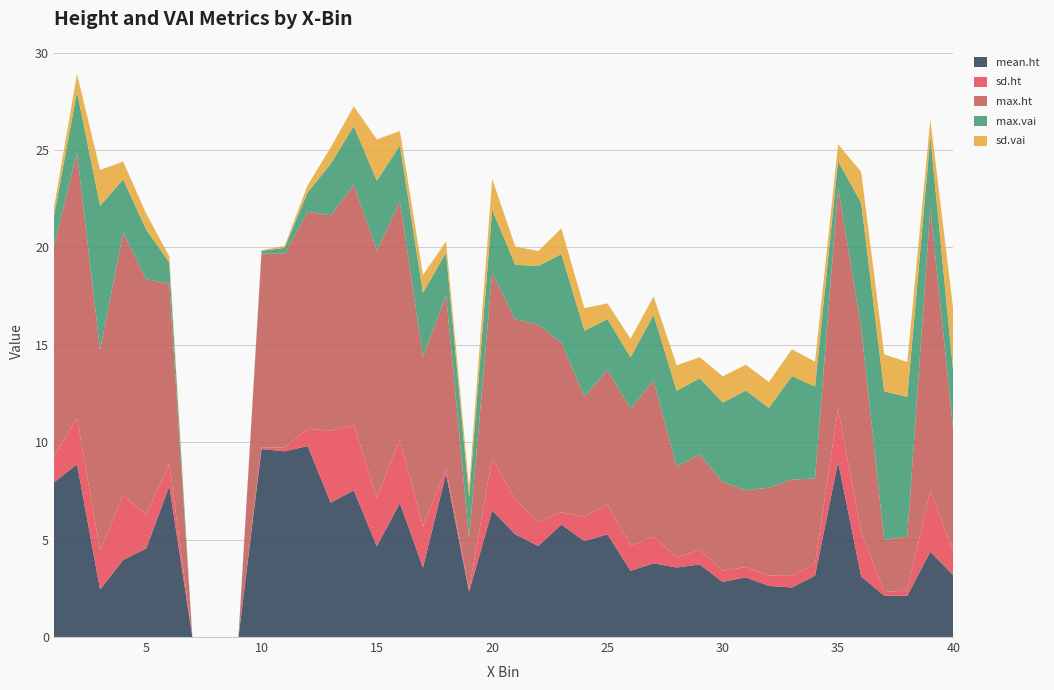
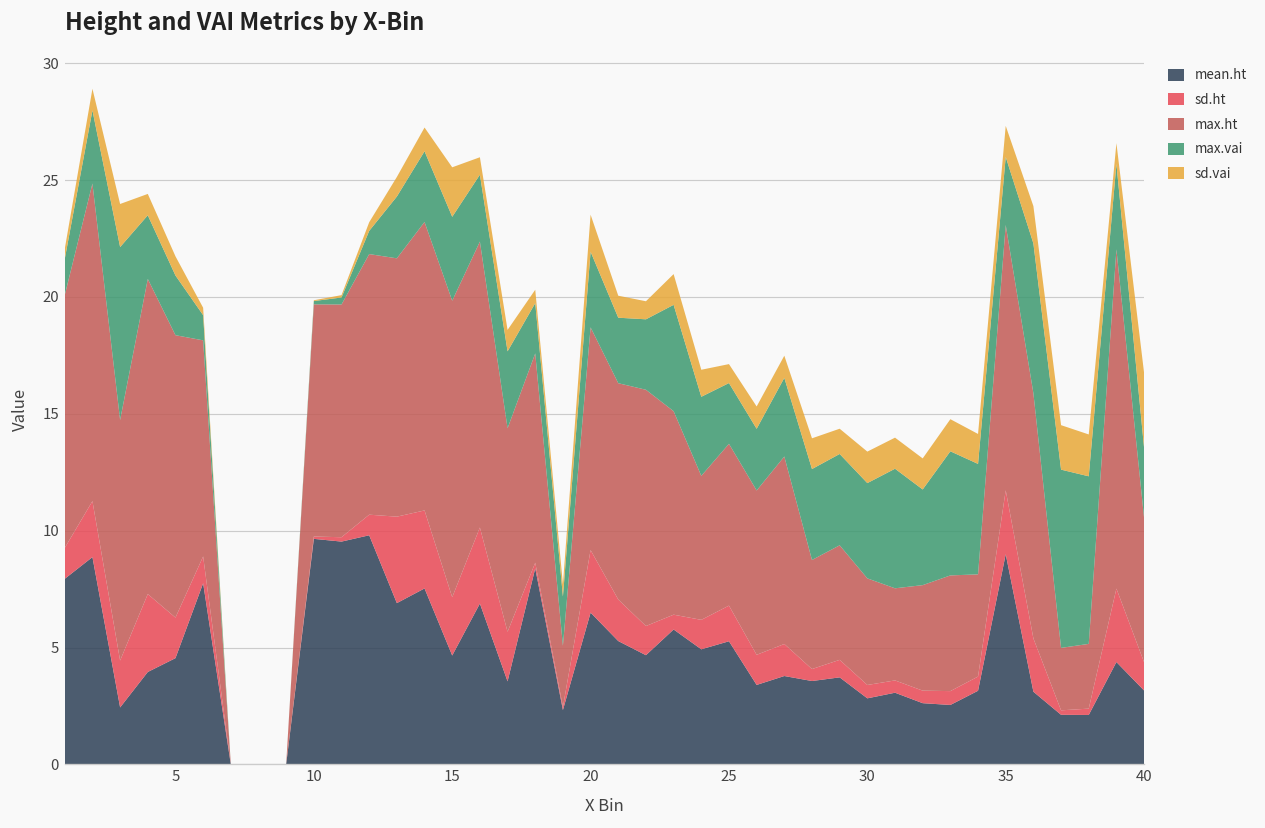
  {
    "mean.ht": {
      "5": 4.5,
      "15": 4.7,
      "20": 6.5,
      "25": 5.3,
      "30": 2.8,
      "35": 9.0,
      "40": 3.2
    },
    "max.vai": {
      "5": 2.6,
      "15": 3.6,
      "20": 3.2,
      "25": 2.6,
      "30": 4.1,
-     "35": 1.3,
+     "35": 2.9,
      "40": 3.0
    },
    "sd.vai": {
      "5": 0.8,
      "15": 2.1,
      "20": 1.6,
      "25": 0.8,
      "30": 1.3,
-     "35": 0.9,
+     "35": 1.3,
      "40": 3.2
    }
  }
